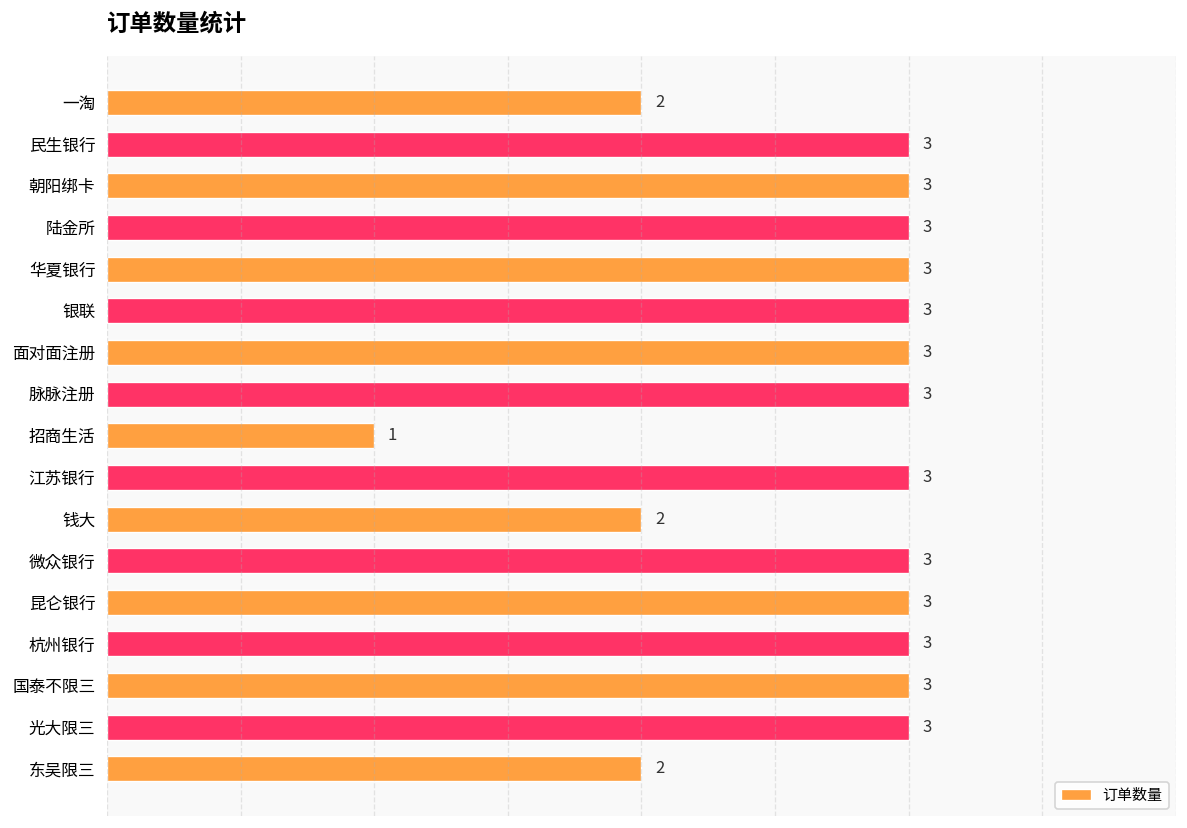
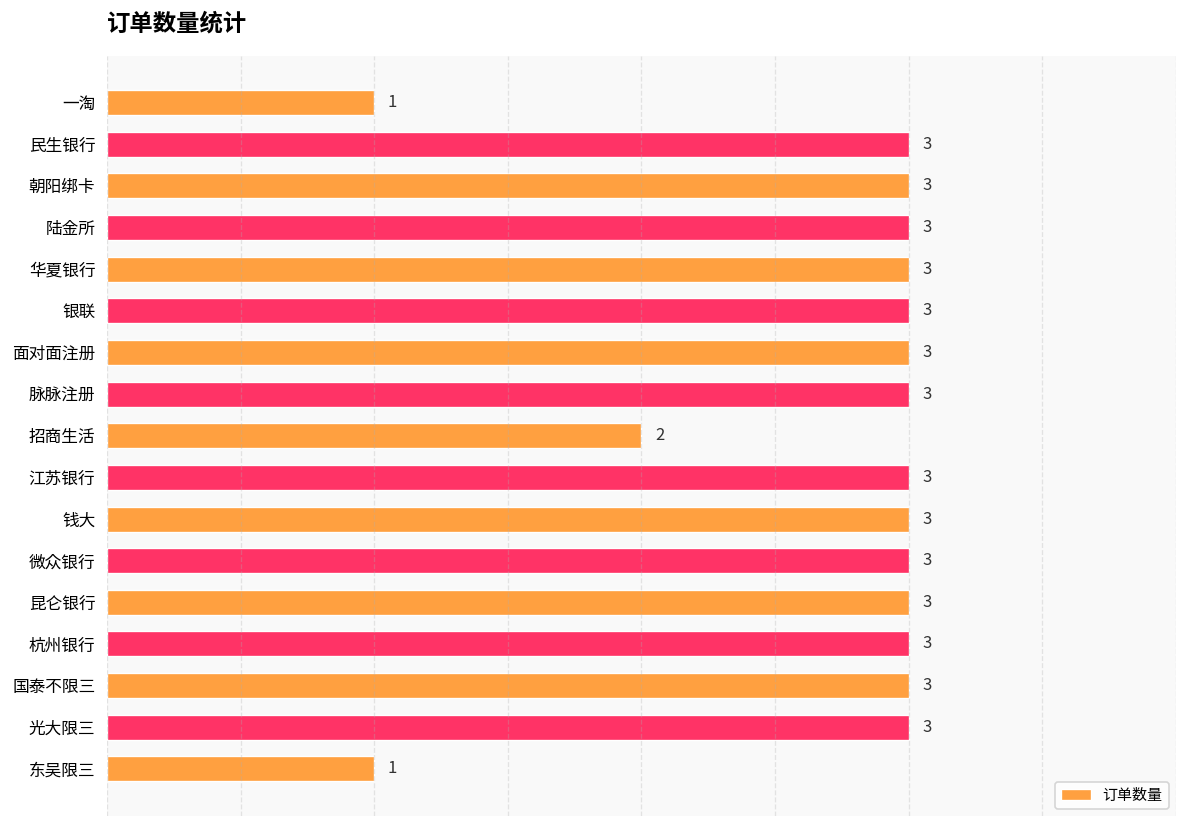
  {
-   "一淘": 2,
+   "一淘": 1,
    "民生银行": 3,
    "朝阳绑卡": 3,
    "陆金所": 3,
    "华夏银行": 3,
    "银联": 3,
    "面对面注册": 3,
    "脉脉注册": 3,
-   "招商生活": 1,
+   "招商生活": 2,
    "江苏银行": 3,
-   "钱大": 2,
+   "钱大": 3,
    "微众银行": 3,
    "昆仑银行": 3,
    "杭州银行": 3,
    "国泰不限三": 3,
    "光大限三": 3,
-   "东吴限三": 2
+   "东吴限三": 1
  }
